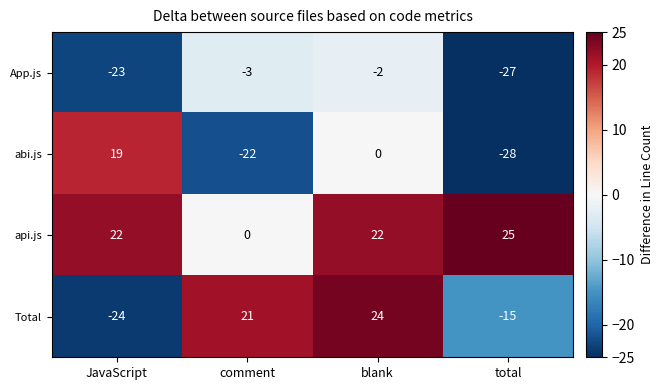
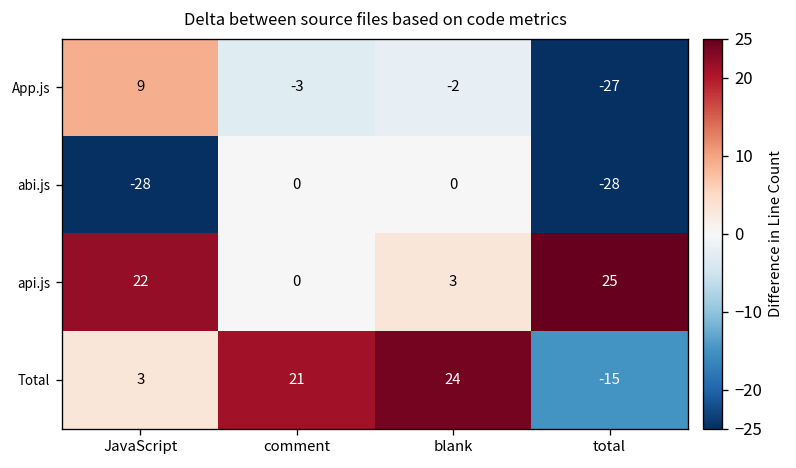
  {
    "App.js": {
-     "JavaScript": -23,
+     "JavaScript": 9,
      "comment": -3,
      "blank": -2,
      "total": -27
    },
    "abi.js": {
-     "JavaScript": 19,
-     "comment": -22,
+     "JavaScript": -28,
+     "comment": 0,
      "blank": 0,
      "total": -28
    },
    "api.js": {
      "JavaScript": 22,
      "comment": 0,
-     "blank": 22,
+     "blank": 3,
      "total": 25
    },
    "Total": {
-     "JavaScript": -24,
+     "JavaScript": 3,
      "comment": 21,
      "blank": 24,
      "total": -15
    }
  }
